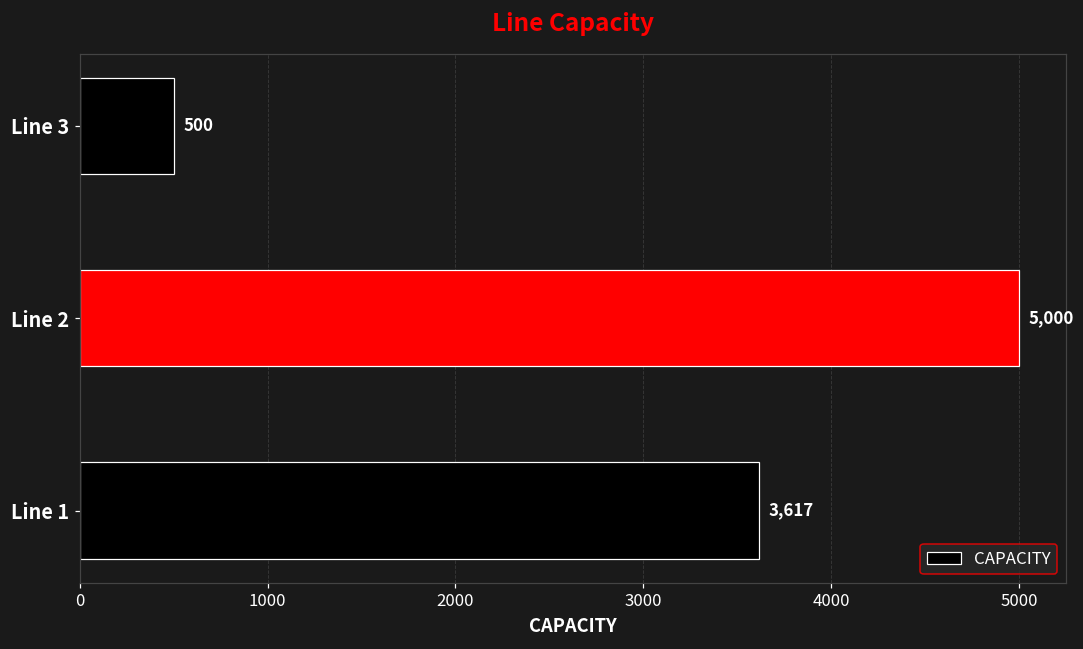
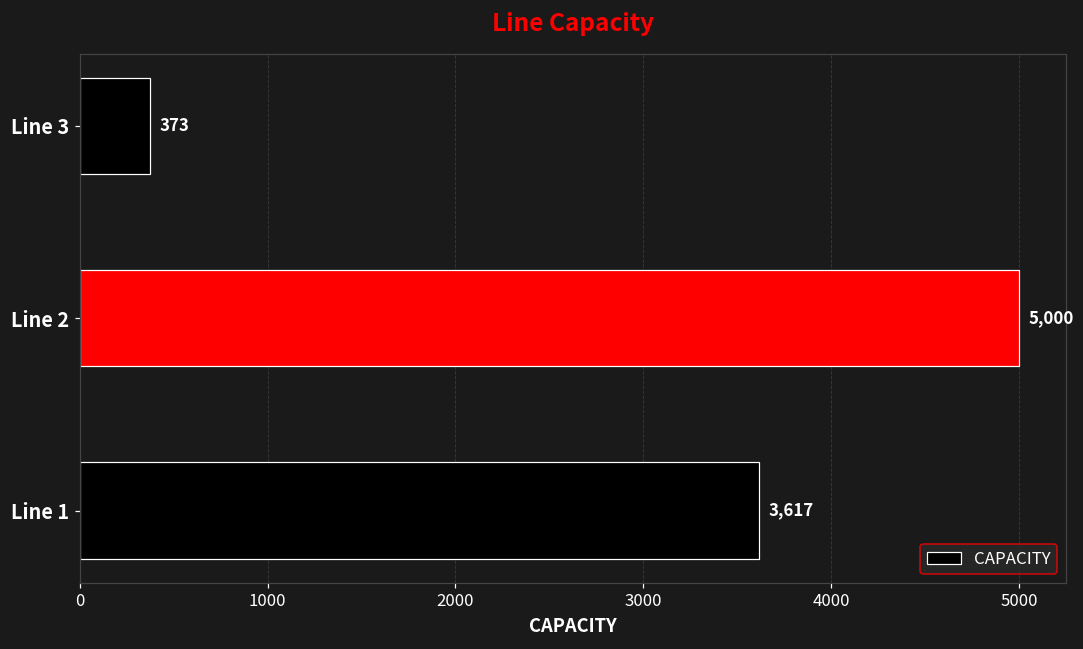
  {
-   "Line 3": "500",
+   "Line 3": "373",
    "Line 2": "5,000",
    "Line 1": "3,617"
  }
